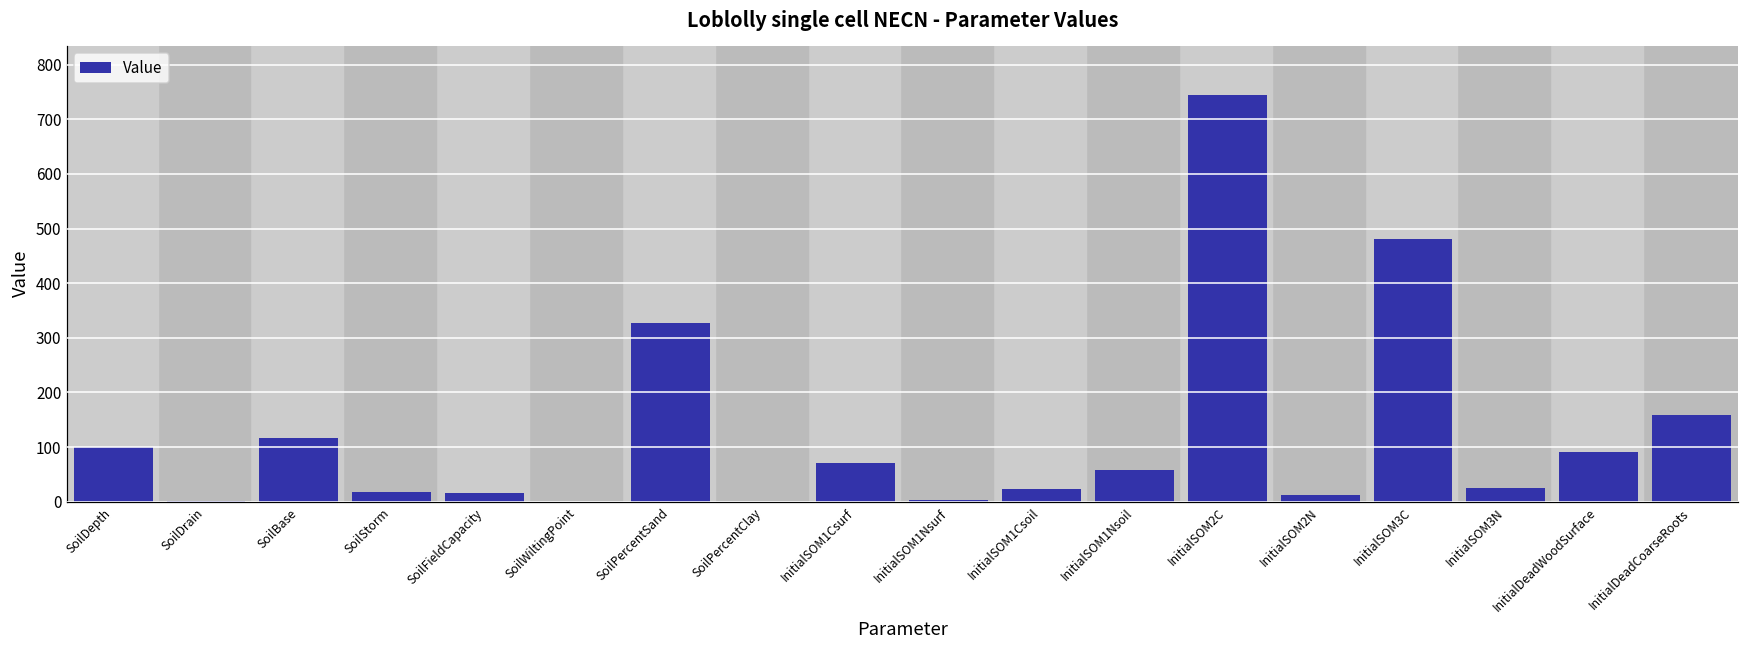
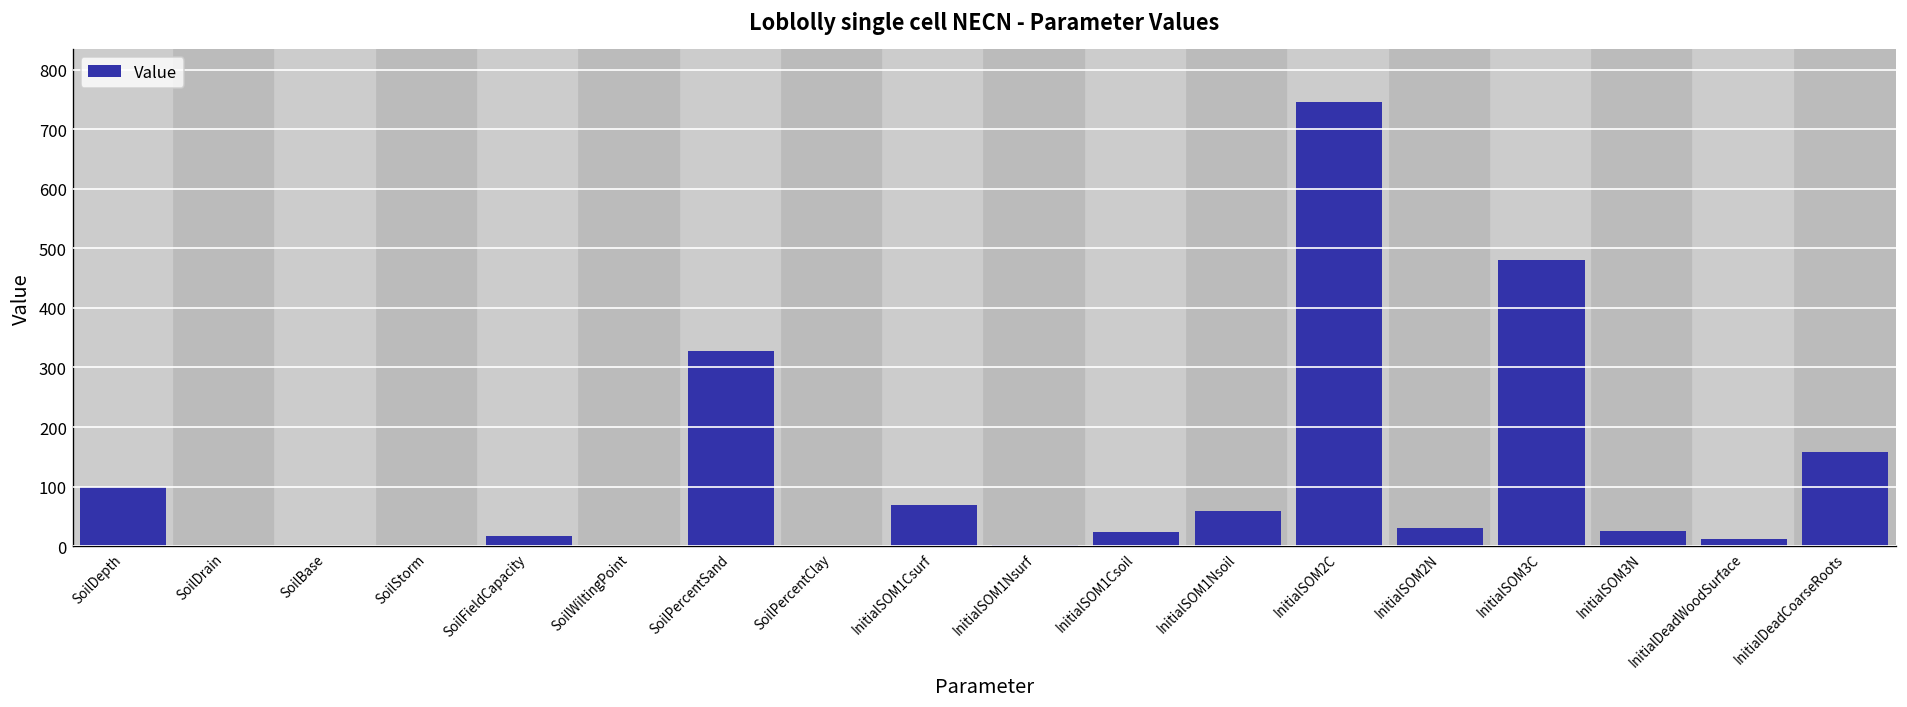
  {
    "SoilDepth": 100,
-   "SoilBase": 120,
-   "SoilStorm": 20,
+   "SoilBase": 0,
+   "SoilStorm": 0,
    "SoilFieldCapacity": 20,
    "SoilPercentSand": 330,
    "InitialSOM1Csurf": 70,
    "InitialSOM1Csoil": 20,
    "InitialSOM1Nsoil": 60,
    "InitialSOM2C": 750,
-   "InitialSOM2N": 10,
+   "InitialSOM2N": 30,
    "InitialSOM3C": 480,
    "InitialSOM3N": 30,
-   "InitialDeadWoodSurface": 90,
+   "InitialDeadWoodSurface": 10,
    "InitialDeadCoarseRoots": 160
  }
